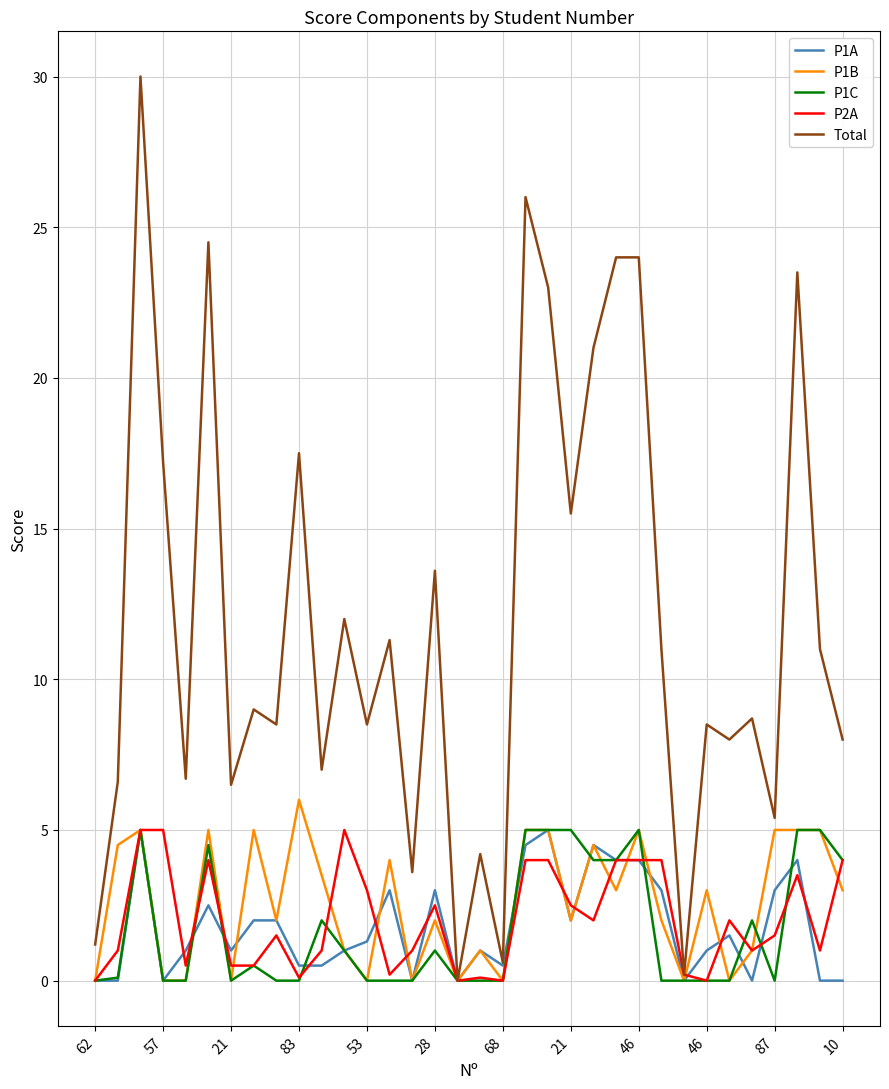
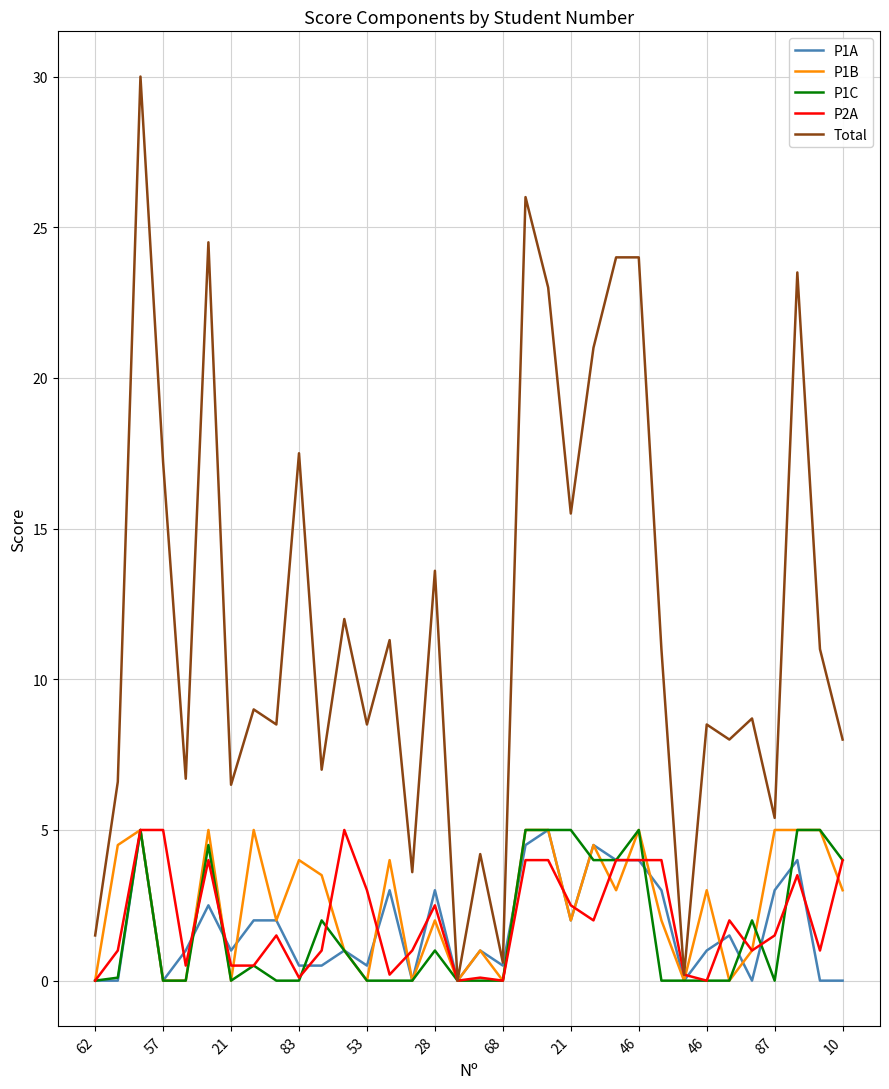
  {
    "P1A": {
      "83": 0.5,
-     "53": 1.3,
+     "53": 0.5,
      "68": 0.5,
      "87": 3.0
    },
    "P1B": {
-     "83": 6,
+     "83": 4,
      "87": 5
    },
    "P1C": {
      "83": 0.0,
      "87": 0.0
    },
    "P2A": {
      "57": 5.0,
      "83": 0.1,
      "53": 3.0,
      "87": 1.5
    },
    "Total": {
-     "62": 1.2,
+     "62": 1.5,
      "57": 17.2,
      "83": 17.5,
      "53": 8.5,
      "68": 0.6,
      "87": 5.4
    }
  }
